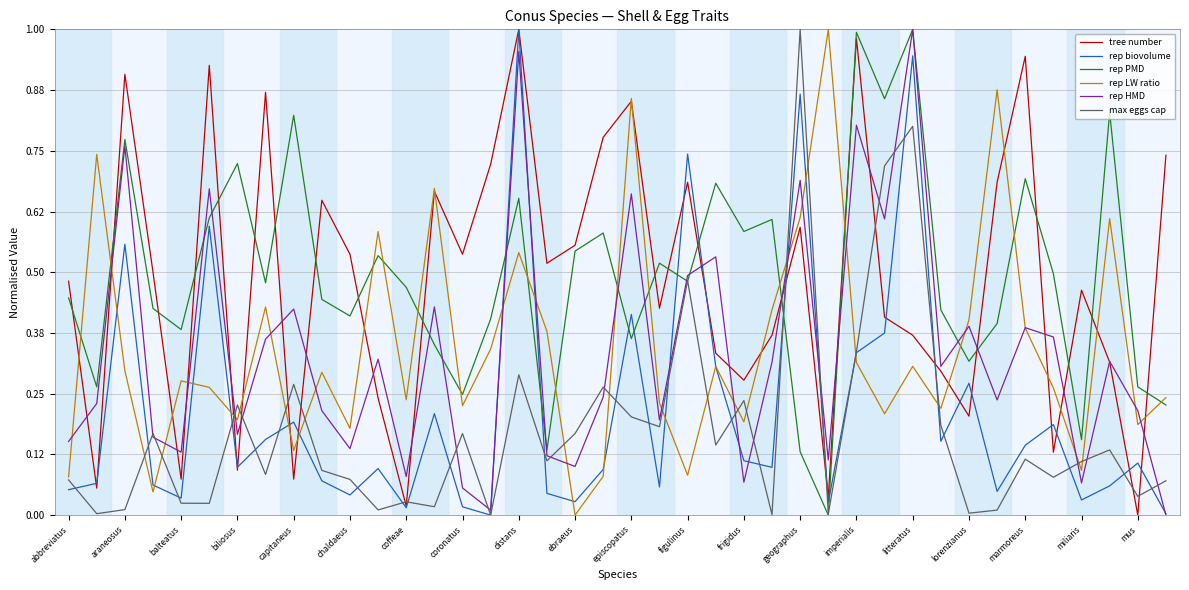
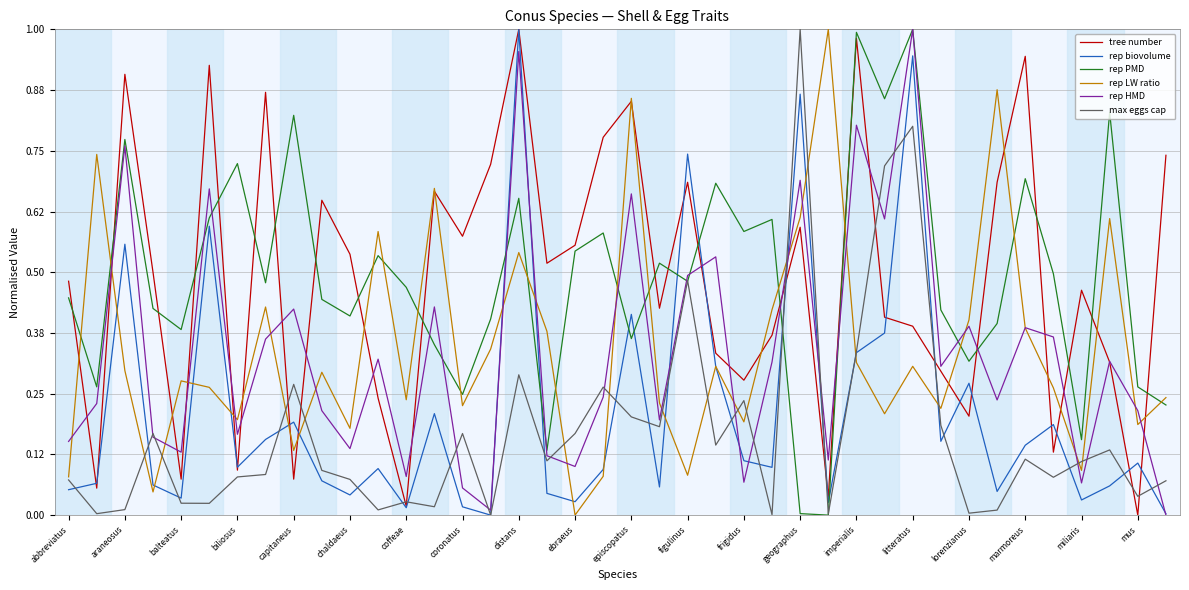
  {
    "tree number": {
      "abbreviatus": 0.48,
      "araneosus": 0.91,
      "balteatus": 0.07,
      "biliosus": 0.09,
      "capitaneus": 0.07,
      "chaldaeus": 0.54,
-     "coronatus": 0.54,
+     "coronatus": 0.57,
      "ebraeus": 0.56,
      "episcopatus": 0.85,
      "figulinus": 0.69,
      "frigidus": 0.28,
      "geographus": 0.59,
      "imperialis": 0.98,
-     "litteratus": 0.37,
+     "litteratus": 0.39,
      "lorenzianus": 0.20,
      "marmoreus": 0.94,
      "miliaris": 0.46,
      "mus": 0.00
    },
    "rep biovolume": {
      "abbreviatus": 0.05,
      "araneosus": 0.56,
      "balteatus": 0.04,
      "biliosus": 0.10,
      "capitaneus": 0.19,
      "chaldaeus": 0.04,
      "coronatus": 0.02,
      "ebraeus": 0.03,
      "episcopatus": 0.41,
      "figulinus": 0.74,
      "frigidus": 0.11,
      "geographus": 0.87,
      "litteratus": 0.95,
      "lorenzianus": 0.27,
      "marmoreus": 0.14,
      "miliaris": 0.03,
      "mus": 0.11
    },
    "rep PMD": {
      "abbreviatus": 0.45,
      "araneosus": 0.77,
      "balteatus": 0.38,
      "biliosus": 0.72,
      "capitaneus": 0.82,
      "chaldaeus": 0.41,
      "coffeae": 0.47,
      "coronatus": 0.25,
      "distans": 0.65,
      "ebraeus": 0.54,
      "episcopatus": 0.36,
      "frigidus": 0.58,
-     "geographus": 0.13,
+     "geographus": 0.00,
      "imperialis": 0.99,
      "lorenzianus": 0.32,
      "marmoreus": 0.69,
      "miliaris": 0.16,
      "mus": 0.26
    },
    "rep LW ratio": {
      "abbreviatus": 0.08,
      "araneosus": 0.30,
      "balteatus": 0.28,
      "biliosus": 0.20,
      "capitaneus": 0.13,
      "chaldaeus": 0.18,
      "coffeae": 0.24,
      "coronatus": 0.23,
      "distans": 0.54,
      "ebraeus": 0.00,
      "episcopatus": 0.86,
      "figulinus": 0.08,
      "frigidus": 0.19,
      "geographus": 0.61,
      "imperialis": 0.31,
      "litteratus": 0.31,
      "lorenzianus": 0.40,
      "miliaris": 0.09,
      "mus": 0.19
    },
    "rep HMD": {
      "abbreviatus": 0.15,
      "araneosus": 0.76,
      "balteatus": 0.13,
      "biliosus": 0.17,
      "capitaneus": 0.42,
      "chaldaeus": 0.14,
      "coffeae": 0.08,
      "coronatus": 0.06,
      "distans": 0.95,
      "ebraeus": 0.10,
      "episcopatus": 0.66,
      "figulinus": 0.49,
      "frigidus": 0.07,
      "geographus": 0.69,
      "imperialis": 0.80,
      "lorenzianus": 0.39,
      "miliaris": 0.07,
      "mus": 0.22
    },
    "max eggs cap": {
      "abbreviatus": 0.07,
      "araneosus": 0.01,
      "balteatus": 0.02,
-     "biliosus": 0.23,
+     "biliosus": 0.08,
      "capitaneus": 0.27,
      "chaldaeus": 0.07,
      "coffeae": 0.03,
      "coronatus": 0.17,
      "distans": 0.29,
      "ebraeus": 0.17,
      "episcopatus": 0.20,
      "frigidus": 0.24,
      "geographus": 1.00,
      "litteratus": 0.80,
      "lorenzianus": 0.00,
      "marmoreus": 0.12,
      "miliaris": 0.11,
      "mus": 0.04
    }
  }
